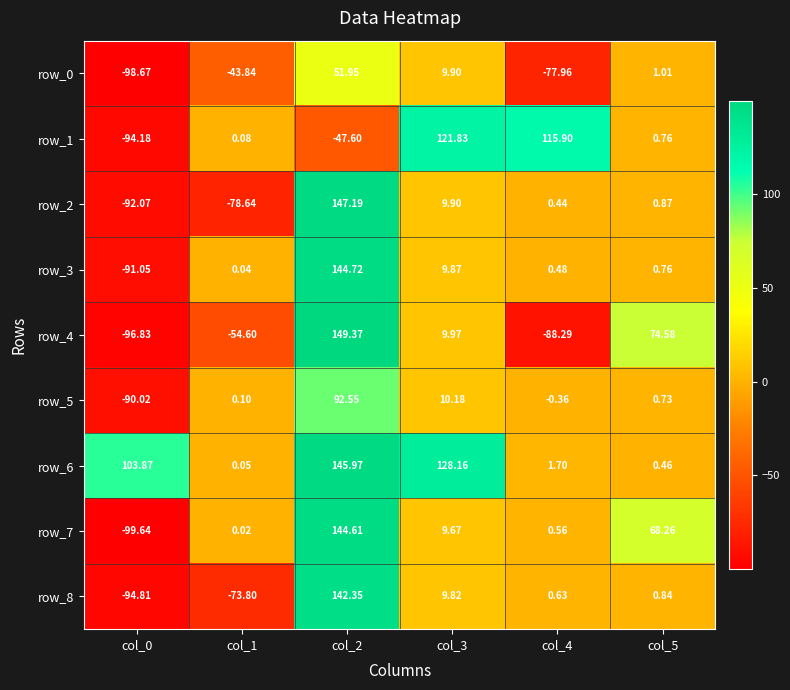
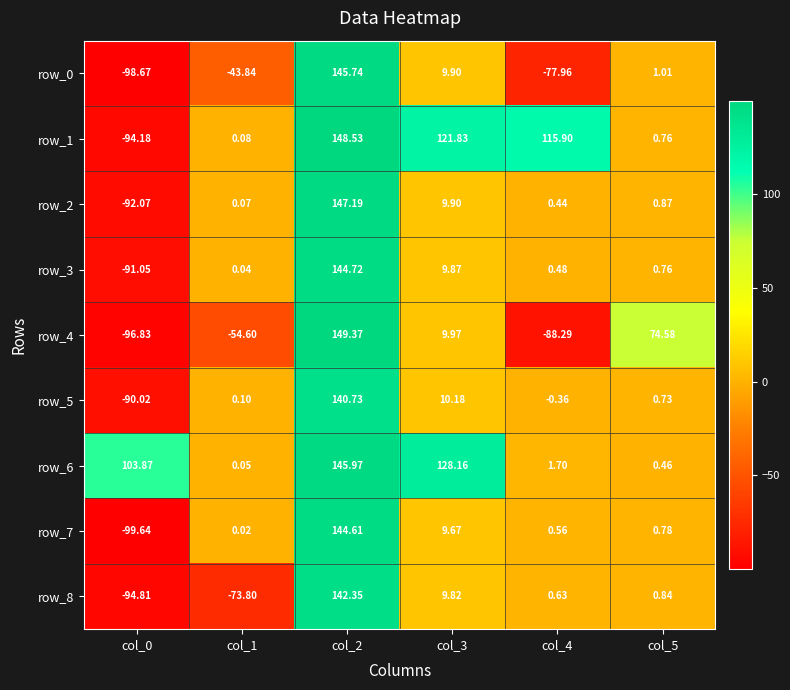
  {
    "row_0": {
      "col_0": -98.67,
      "col_1": -43.84,
-     "col_2": 51.95,
+     "col_2": 145.74,
      "col_3": 9.90,
      "col_4": -77.96,
      "col_5": 1.01
    },
    "row_1": {
      "col_0": -94.18,
      "col_1": 0.08,
-     "col_2": -47.60,
+     "col_2": 148.53,
      "col_3": 121.83,
      "col_4": 115.90,
      "col_5": 0.76
    },
    "row_2": {
      "col_0": -92.07,
-     "col_1": -78.64,
+     "col_1": 0.07,
      "col_2": 147.19,
      "col_3": 9.90,
      "col_4": 0.44,
      "col_5": 0.87
    },
    "row_3": {
      "col_0": -91.05,
      "col_1": 0.04,
      "col_2": 144.72,
      "col_3": 9.87,
      "col_4": 0.48,
      "col_5": 0.76
    },
    "row_4": {
      "col_0": -96.83,
      "col_1": -54.60,
      "col_2": 149.37,
      "col_3": 9.97,
      "col_4": -88.29,
      "col_5": 74.58
    },
    "row_5": {
      "col_0": -90.02,
      "col_1": 0.10,
-     "col_2": 92.55,
+     "col_2": 140.73,
      "col_3": 10.18,
      "col_4": -0.36,
      "col_5": 0.73
    },
    "row_6": {
      "col_0": 103.87,
      "col_1": 0.05,
      "col_2": 145.97,
      "col_3": 128.16,
      "col_4": 1.70,
      "col_5": 0.46
    },
    "row_7": {
      "col_0": -99.64,
      "col_1": 0.02,
      "col_2": 144.61,
      "col_3": 9.67,
      "col_4": 0.56,
-     "col_5": 68.26
+     "col_5": 0.78
    },
    "row_8": {
      "col_0": -94.81,
      "col_1": -73.80,
      "col_2": 142.35,
      "col_3": 9.82,
      "col_4": 0.63,
      "col_5": 0.84
    }
  }
